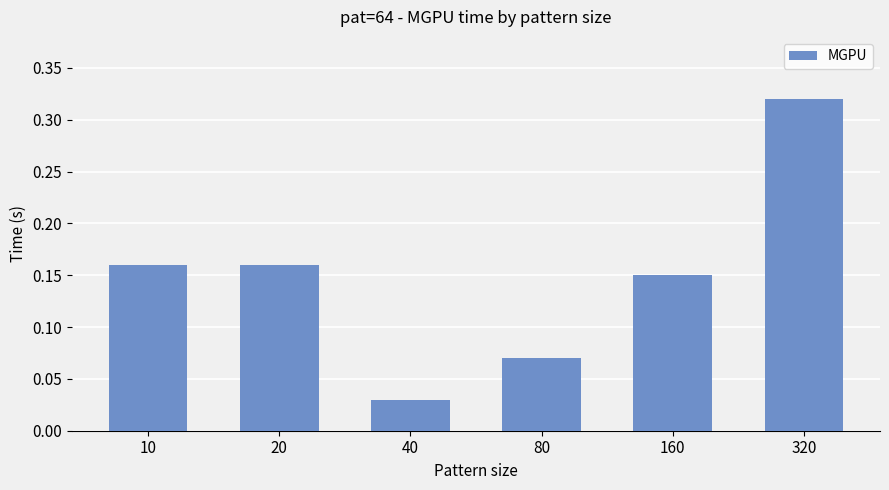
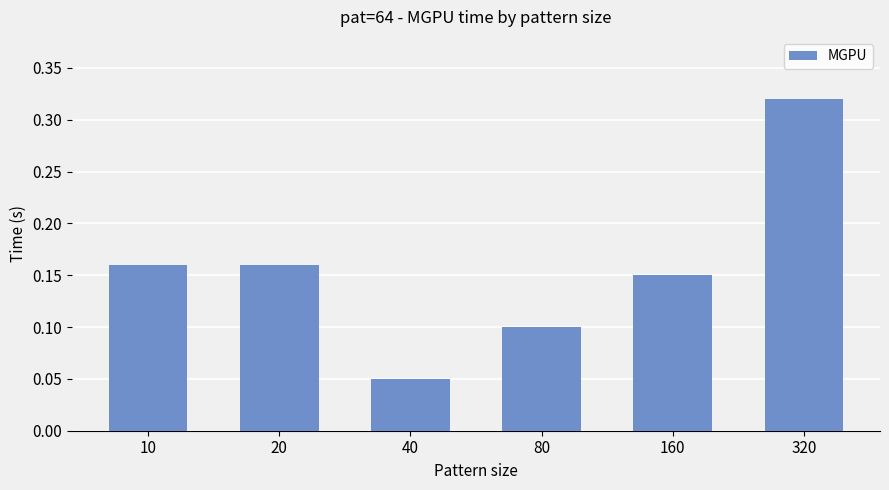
  {
    "10": 0.16,
    "20": 0.16,
-   "40": 0.03,
-   "80": 0.07,
+   "40": 0.05,
+   "80": 0.10,
    "160": 0.15,
    "320": 0.32
  }
